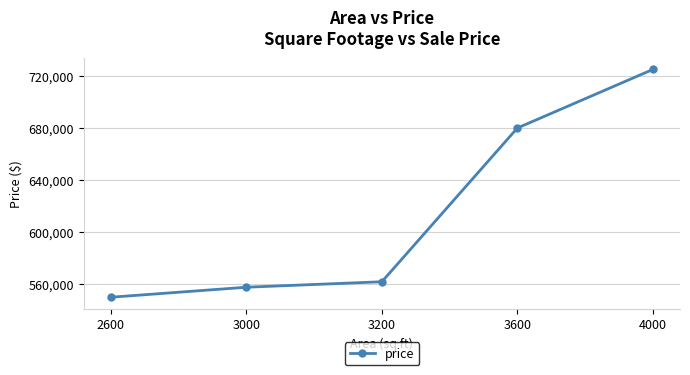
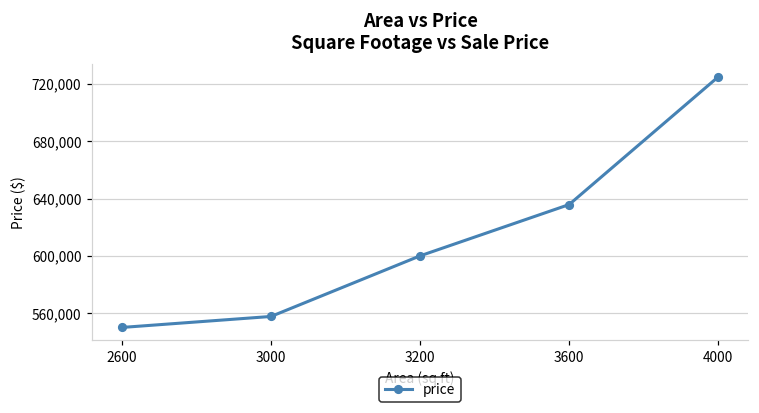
  {
    "2600": "550,000",
    "3000": "558,000",
-   "3200": "562,000",
-   "3600": "680,000",
+   "3200": "600,000",
+   "3600": "636,000",
    "4000": "725,000"
  }
